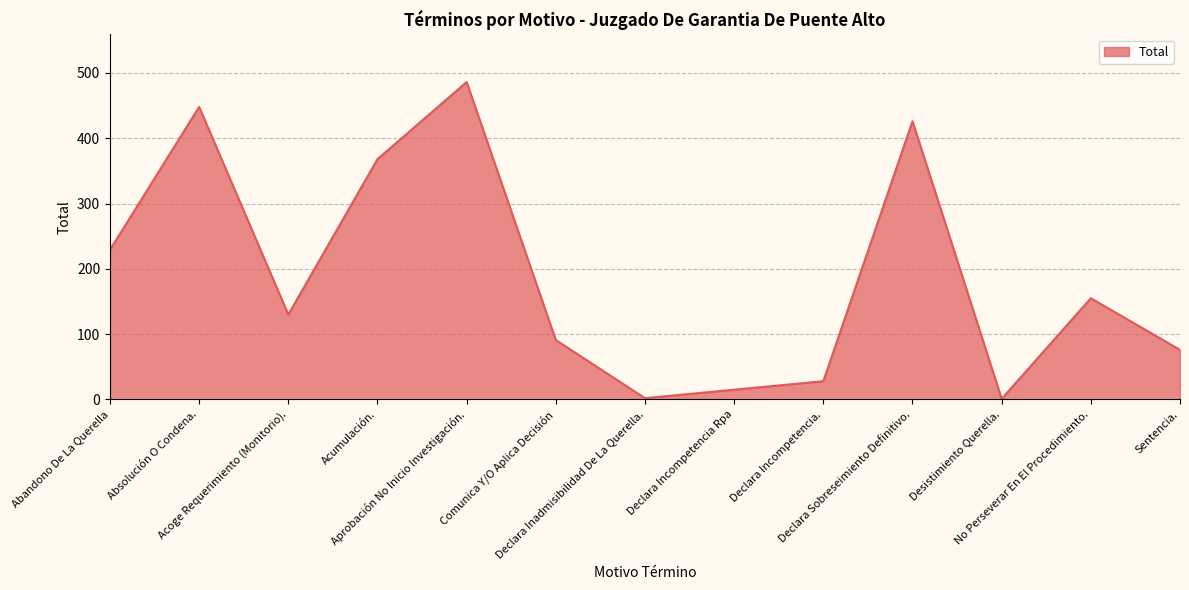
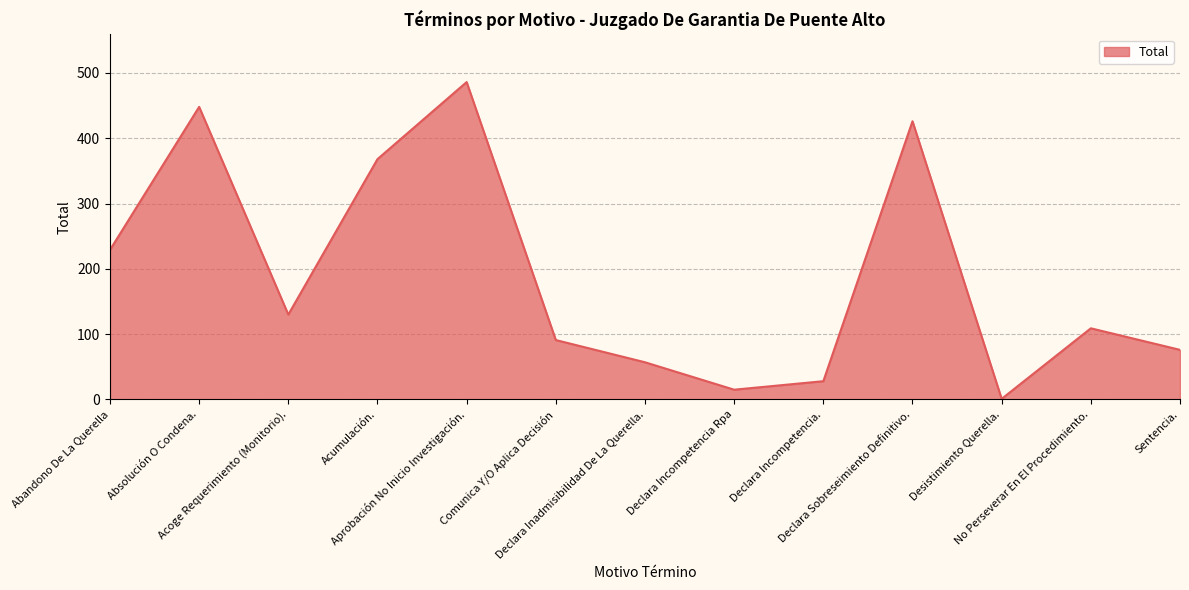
  {
    "Abandono De La Querella": 230,
    "Absolución O Condena.": 450,
    "Acoge Requerimiento (Monitorio).": 130,
    "Acumulación.": 370,
    "Aprobación No Inicio Investigación.": 490,
    "Comunica Y/O Aplica Decisión": 90,
-   "Declara Inadmisibilidad De La Querella.": 0,
+   "Declara Inadmisibilidad De La Querella.": 60,
    "Declara Incompetencia Rpa": 20,
    "Declara Incompetencia.": 30,
    "Declara Sobreseimiento Definitivo.": 430,
    "Desistimiento Querella.": 0,
-   "No Perseverar En El Procedimiento.": 160,
+   "No Perseverar En El Procedimiento.": 110,
    "Sentencia.": 80
  }
